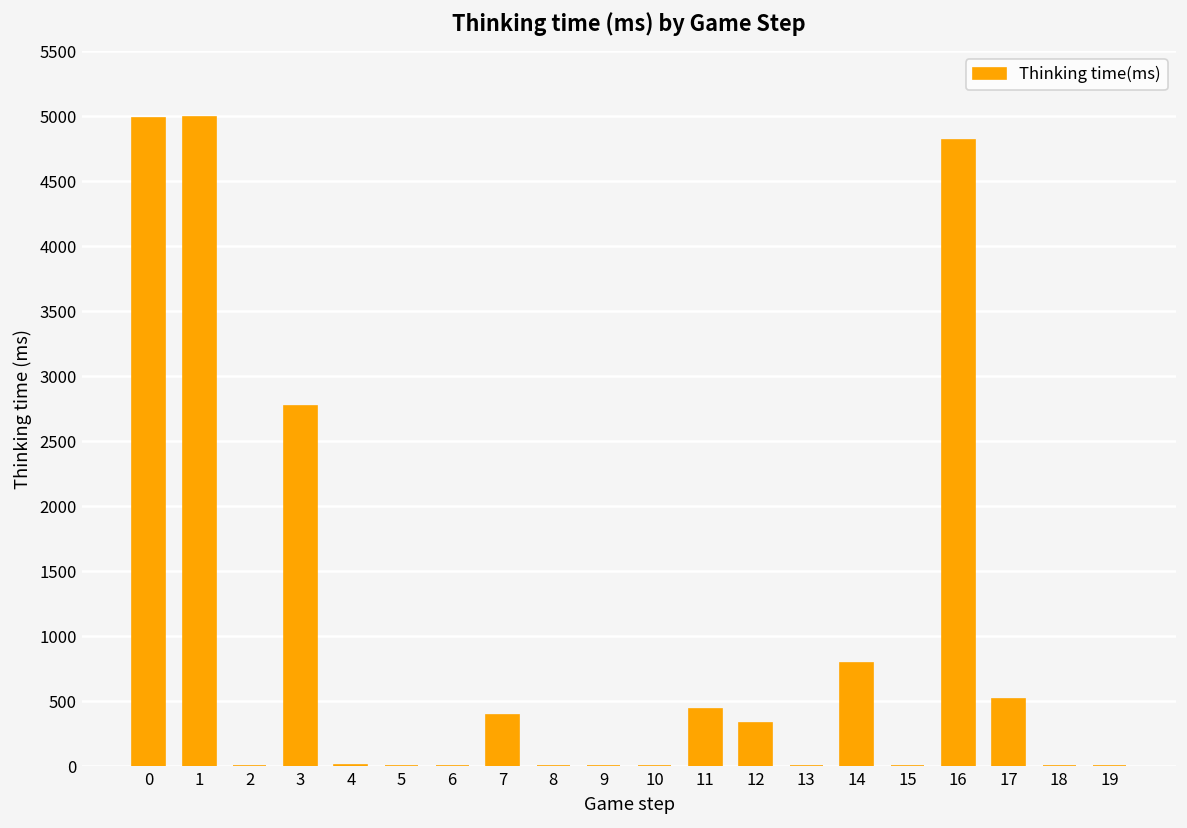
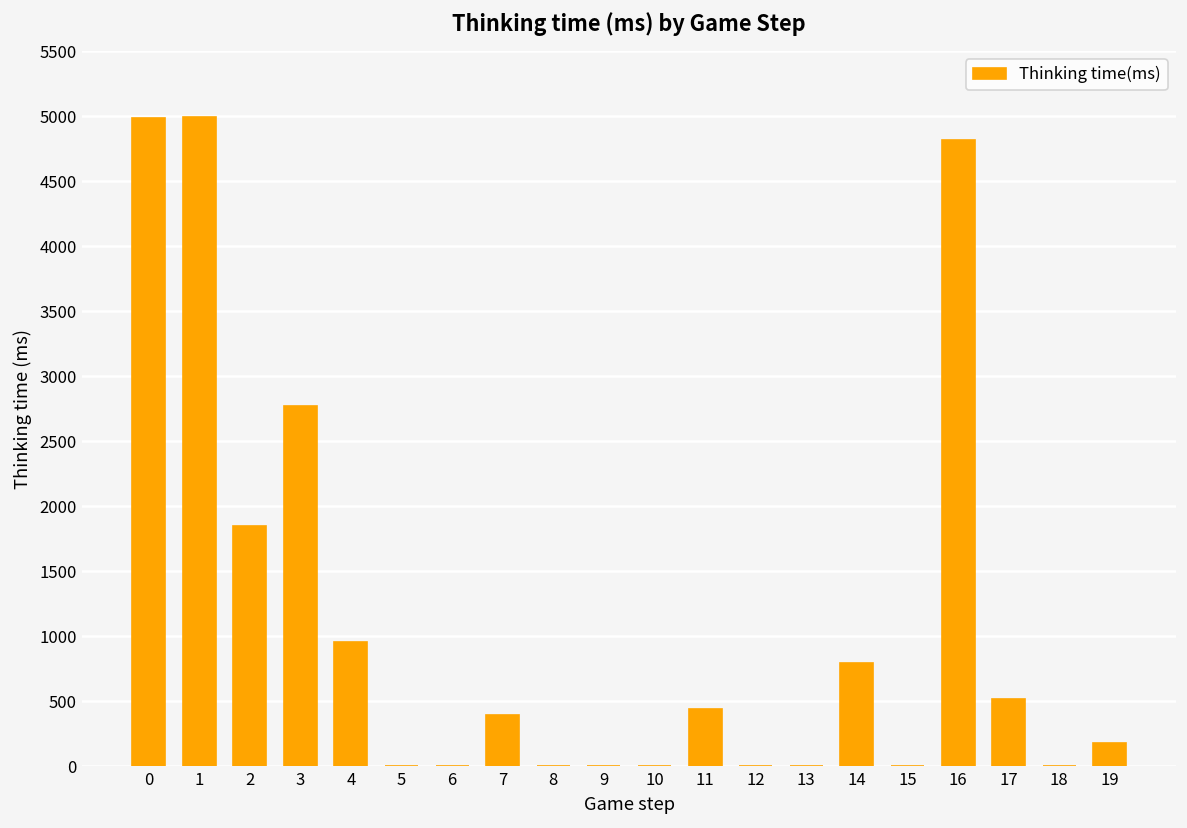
  {
    "0": 4990,
    "1": 4990,
-   "2": 0,
+   "2": 1850,
    "3": 2770,
-   "4": 10,
+   "4": 960,
    "5": 0,
    "6": 0,
    "7": 390,
    "8": 0,
    "9": 0,
    "10": 0,
    "11": 440,
-   "12": 330,
+   "12": 0,
    "13": 0,
    "14": 800,
    "15": 0,
    "16": 4820,
    "17": 520,
    "18": 0,
-   "19": 0
+   "19": 180
  }
